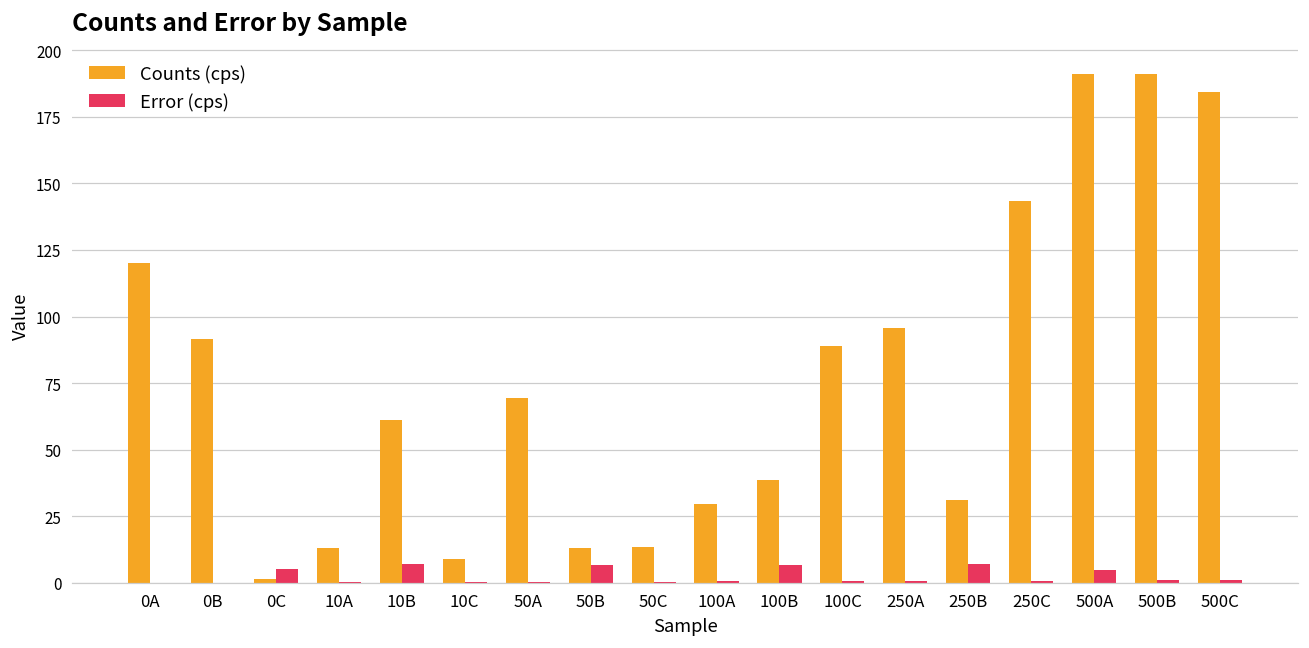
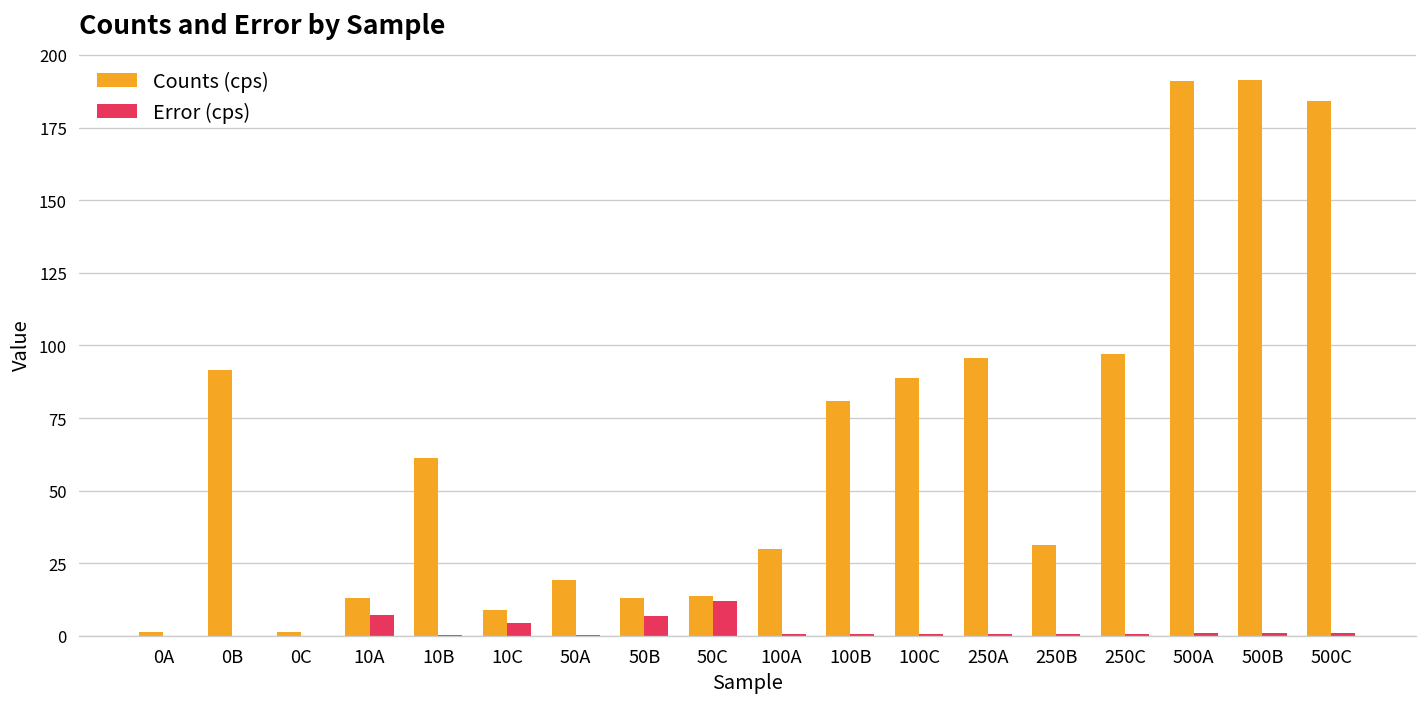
  {
    "Counts (cps)": {
-     "0A": 120,
+     "0A": 1,
      "0B": 92,
      "0C": 1,
      "10A": 13,
      "10B": 61,
      "10C": 9,
-     "50A": 69,
+     "50A": 19,
      "50B": 13,
      "50C": 14,
      "100A": 30,
-     "100B": 38,
+     "100B": 81,
      "100C": 89,
      "250A": 96,
      "250B": 31,
-     "250C": 143,
+     "250C": 97,
      "500A": 191,
      "500B": 191,
      "500C": 184
    },
    "Error (cps)": {
-     "0C": 5,
-     "10A": 0,
-     "10B": 7,
-     "10C": 0,
+     "0C": 0,
+     "10A": 7,
+     "10B": 0,
+     "10C": 4,
      "50B": 7,
-     "50C": 0,
-     "100B": 7,
-     "250B": 7,
-     "500A": 5,
+     "50C": 12,
+     "100B": 1,
+     "250B": 1,
+     "500A": 1,
      "500B": 1,
      "500C": 1
    }
  }
